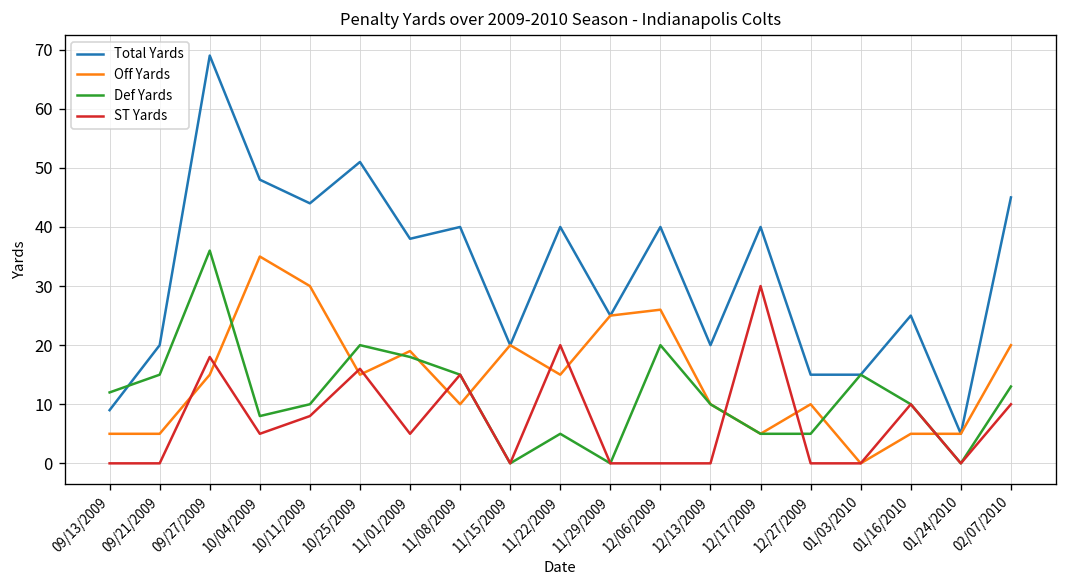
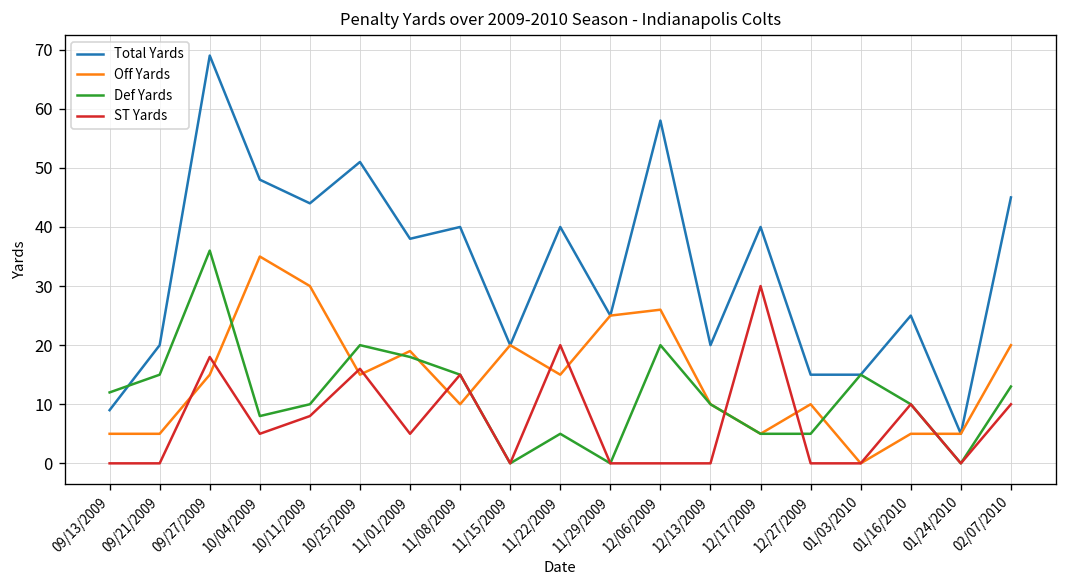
  {
    "Total Yards": {
      "09/13/2009": 9,
      "09/21/2009": 20,
      "09/27/2009": 69,
      "10/04/2009": 48,
      "10/11/2009": 44,
      "10/25/2009": 51,
      "11/01/2009": 38,
      "11/08/2009": 40,
      "11/22/2009": 40,
-     "12/06/2009": 40,
+     "12/06/2009": 58,
      "12/13/2009": 20,
      "12/17/2009": 40,
      "12/27/2009": 15,
      "01/16/2010": 25,
      "02/07/2010": 45
    },
    "Off Yards": {
      "09/13/2009": 5,
      "09/21/2009": 5,
      "09/27/2009": 15,
      "10/04/2009": 35,
      "10/11/2009": 30,
      "10/25/2009": 15,
      "11/01/2009": 19,
      "11/08/2009": 10,
      "11/22/2009": 15,
      "12/06/2009": 26,
      "12/27/2009": 10,
      "01/16/2010": 5,
      "02/07/2010": 20
    },
    "Def Yards": {
      "09/13/2009": 12,
      "09/21/2009": 15,
      "09/27/2009": 36,
      "10/04/2009": 8,
      "10/11/2009": 10,
      "10/25/2009": 20,
      "11/01/2009": 18,
      "11/22/2009": 5,
      "12/06/2009": 20,
      "12/27/2009": 5,
      "02/07/2010": 13
    },
    "ST Yards": {
      "09/13/2009": 0,
      "09/21/2009": 0,
      "09/27/2009": 18,
      "10/04/2009": 5,
      "10/11/2009": 8,
      "10/25/2009": 16,
      "11/01/2009": 5,
      "11/22/2009": 20,
      "12/06/2009": 0,
      "12/13/2009": 0,
      "12/17/2009": 30,
      "12/27/2009": 0,
      "02/07/2010": 10
    }
  }
